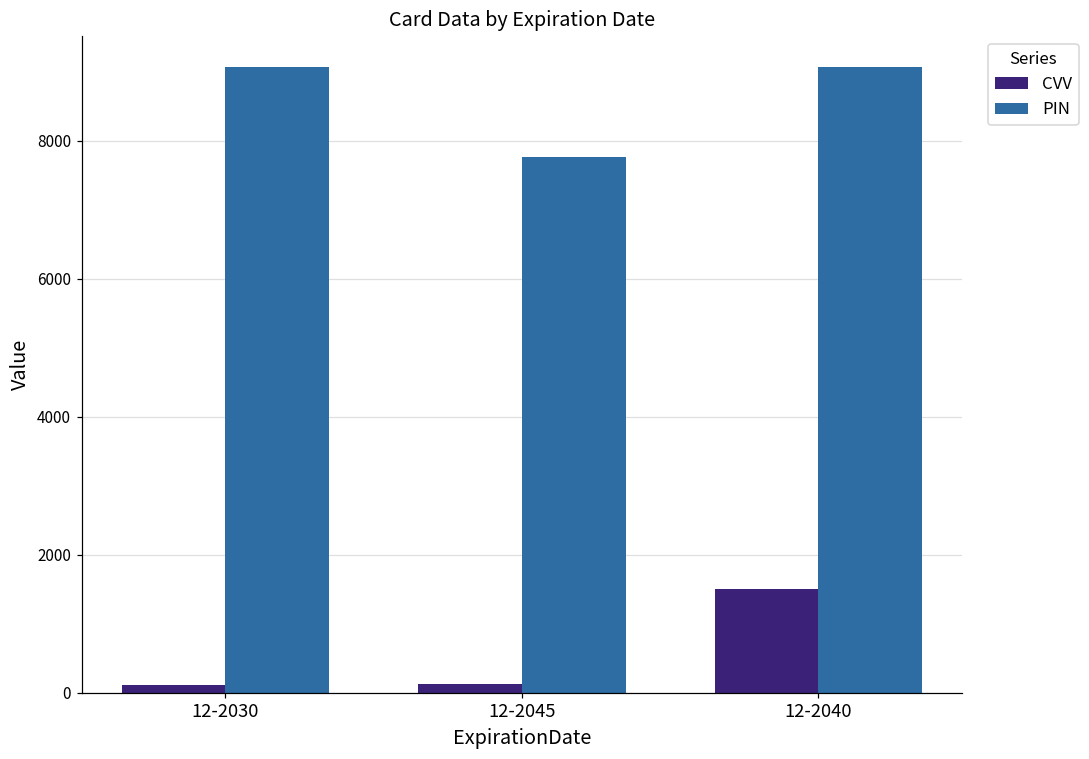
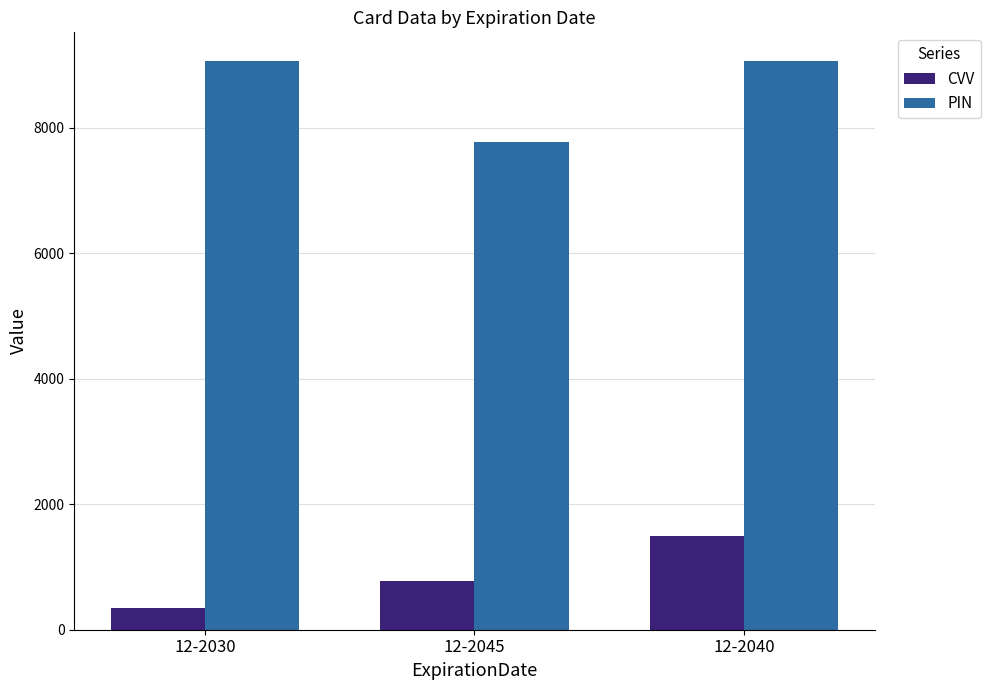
  {
    "CVV": {
-     "12-2030": 100,
-     "12-2045": 100,
+     "12-2030": 300,
+     "12-2045": 800,
      "12-2040": 1500
    },
    "PIN": {
      "12-2030": 9100,
      "12-2045": 7800,
      "12-2040": 9100
    }
  }
